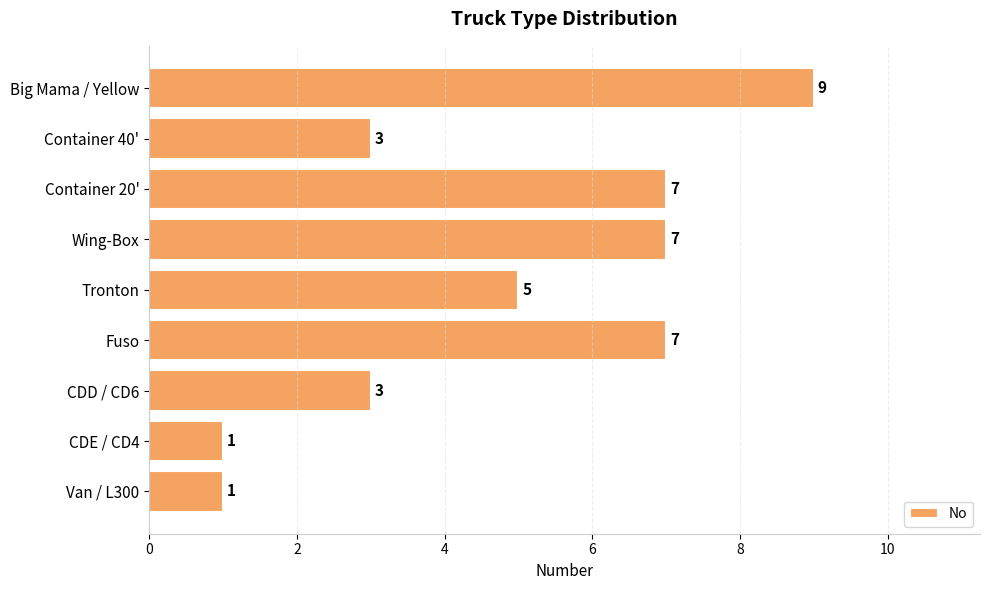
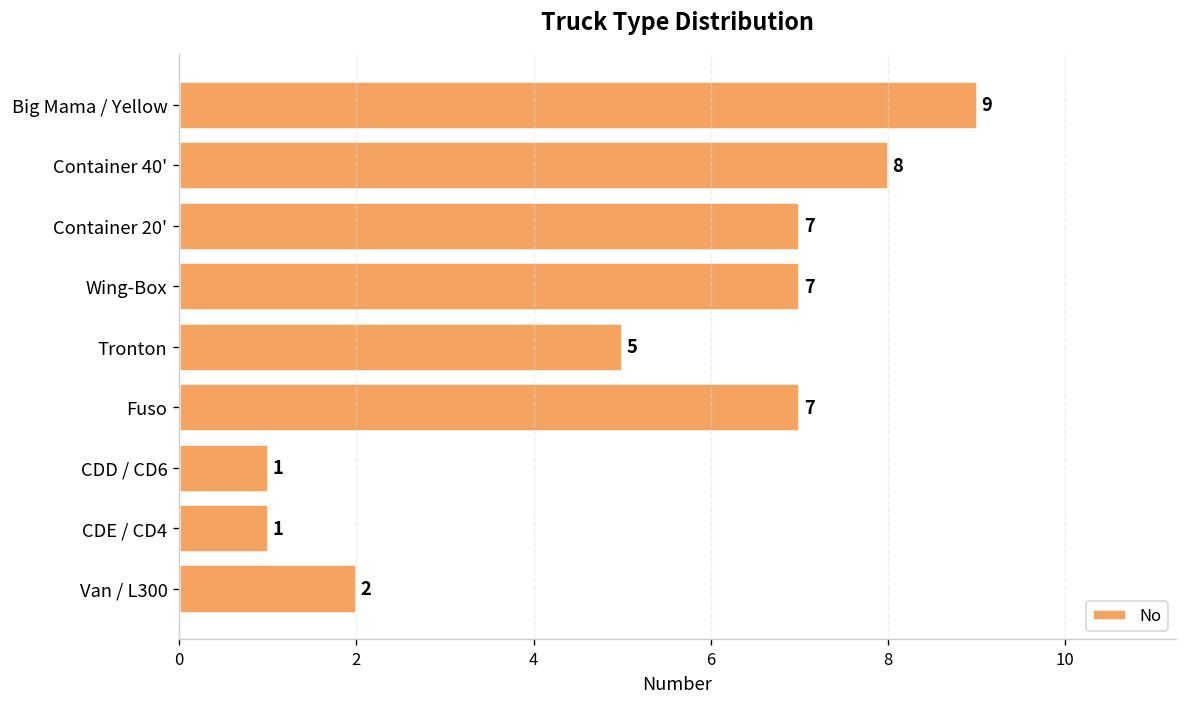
  {
    "Big Mama / Yellow": 9,
-   "Container 40'": 3,
+   "Container 40'": 8,
    "Container 20'": 7,
    "Wing-Box": 7,
    "Tronton": 5,
    "Fuso": 7,
-   "CDD / CD6": 3,
+   "CDD / CD6": 1,
    "CDE / CD4": 1,
-   "Van / L300": 1
+   "Van / L300": 2
  }
